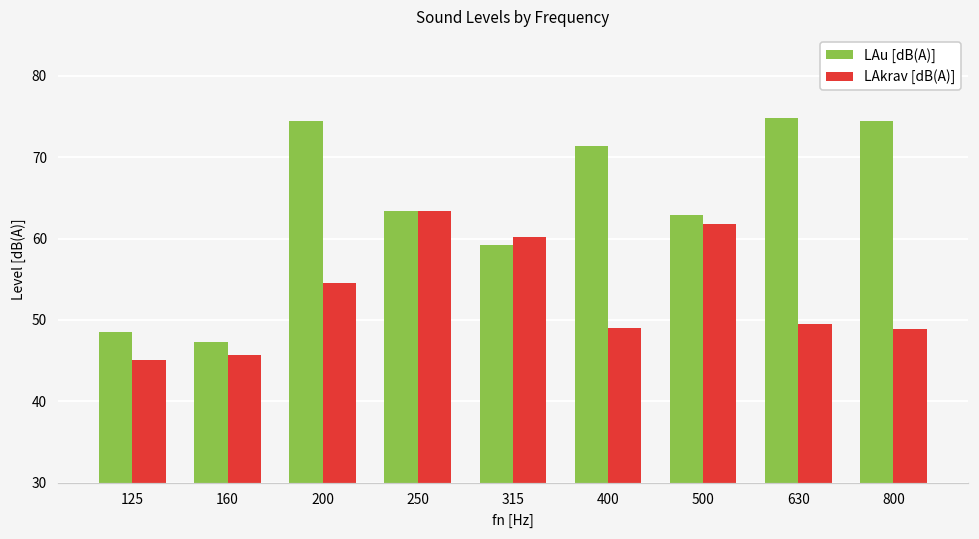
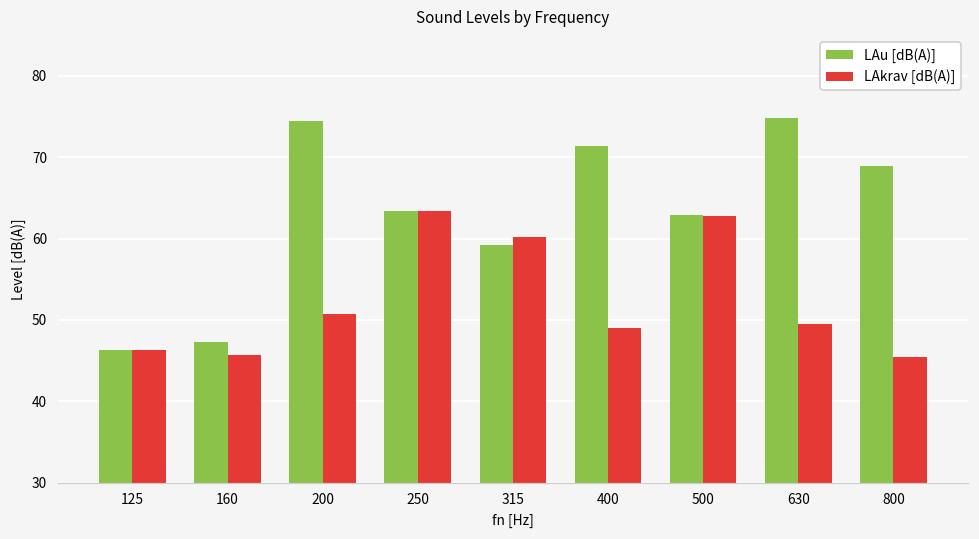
  {
    "LAu [dB(A)]": {
-     "125": 48,
+     "125": 46,
      "160": 47,
      "200": 74,
      "250": 63,
      "315": 59,
      "400": 71,
      "500": 63,
      "630": 75,
-     "800": 74
+     "800": 69
    },
    "LAkrav [dB(A)]": {
-     "125": 45,
+     "125": 46,
      "160": 46,
-     "200": 54,
+     "200": 51,
      "250": 63,
      "315": 60,
      "400": 49,
-     "500": 62,
+     "500": 63,
      "630": 49,
-     "800": 49
+     "800": 45
    }
  }
